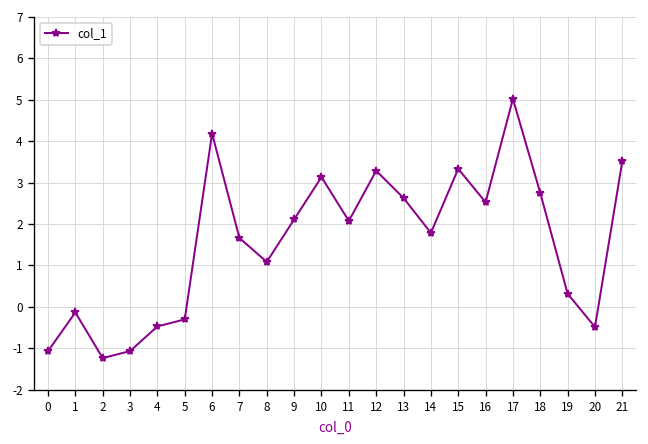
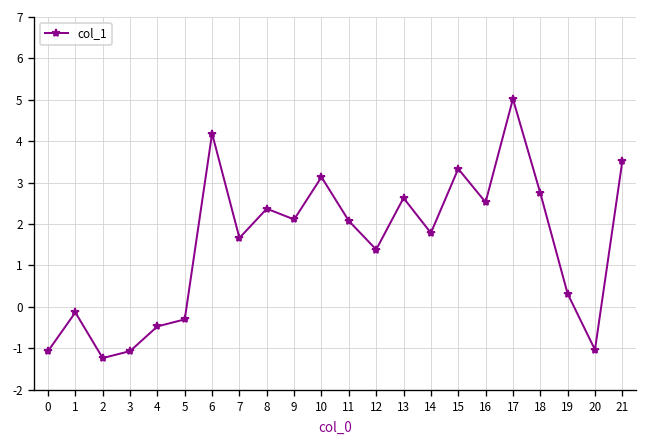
  {
    "0": -1.1,
    "1": -0.1,
    "2": -1.2,
    "3": -1.1,
    "4": -0.5,
    "5": -0.3,
    "6": 4.2,
    "7": 1.7,
-   "8": 1.1,
+   "8": 2.4,
    "9": 2.1,
    "10": 3.1,
    "11": 2.1,
-   "12": 3.3,
+   "12": 1.4,
    "13": 2.6,
    "14": 1.8,
    "15": 3.3,
    "16": 2.5,
    "17": 5.0,
    "18": 2.7,
    "19": 0.3,
-   "20": -0.5,
+   "20": -1.0,
    "21": 3.5
  }
